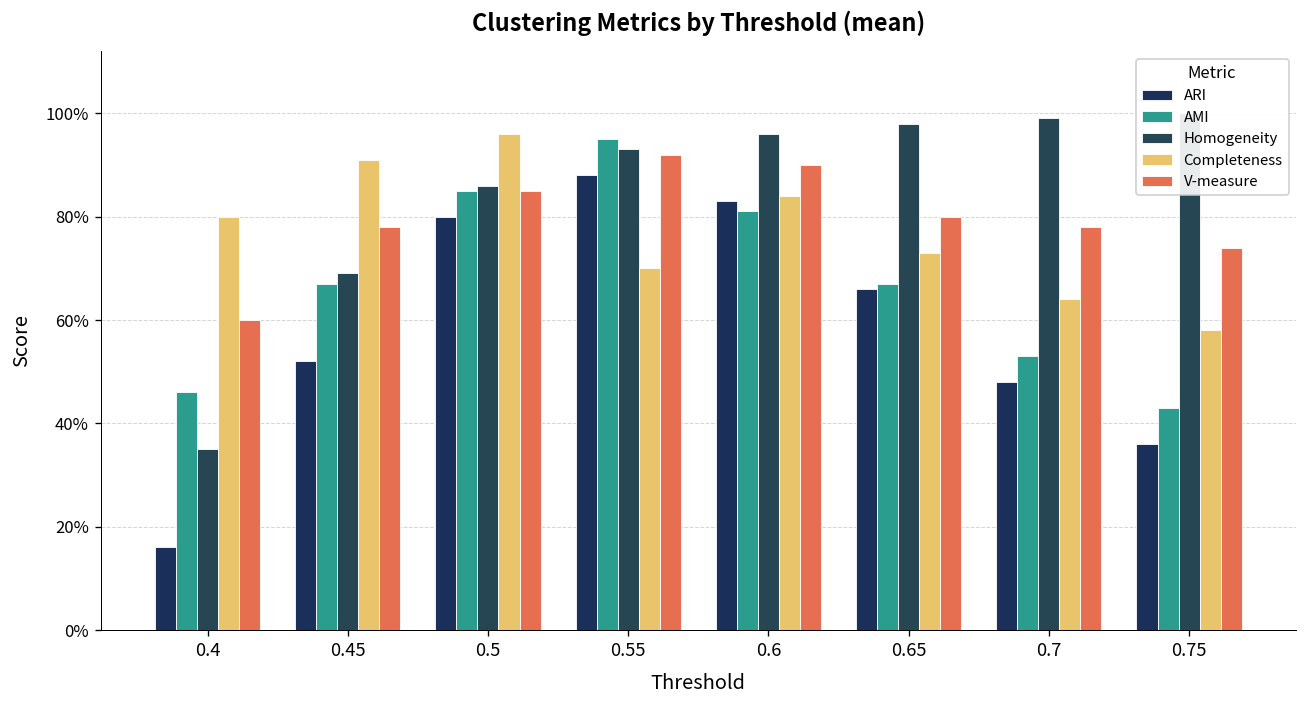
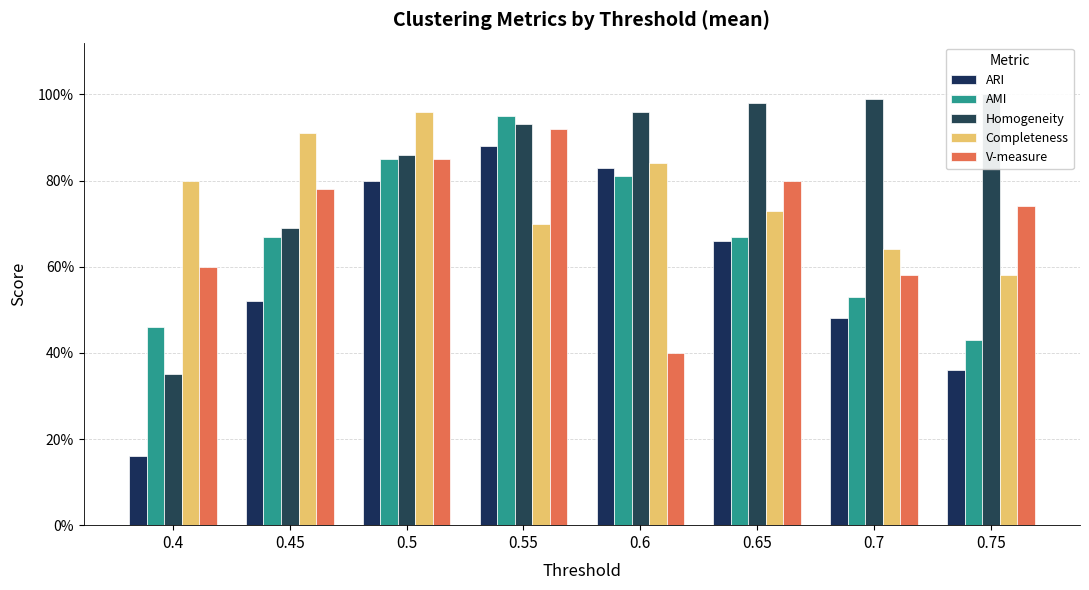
  {
    "AMI": {
      "0.4": "46%",
      "0.45": "67%",
      "0.5": "85%",
      "0.55": "95%",
      "0.6": "81%",
      "0.65": "67%",
      "0.7": "53%",
      "0.75": "43%"
    },
    "Completeness": {
      "0.4": "80%",
      "0.45": "91%",
      "0.5": "96%",
      "0.55": "70%",
      "0.6": "84%",
      "0.65": "73%",
      "0.7": "64%",
      "0.75": "58%"
    },
    "V-measure": {
      "0.4": "60%",
      "0.45": "78%",
      "0.5": "85%",
      "0.55": "92%",
-     "0.6": "90%",
+     "0.6": "40%",
      "0.65": "80%",
-     "0.7": "78%",
+     "0.7": "58%",
      "0.75": "74%"
    }
  }
